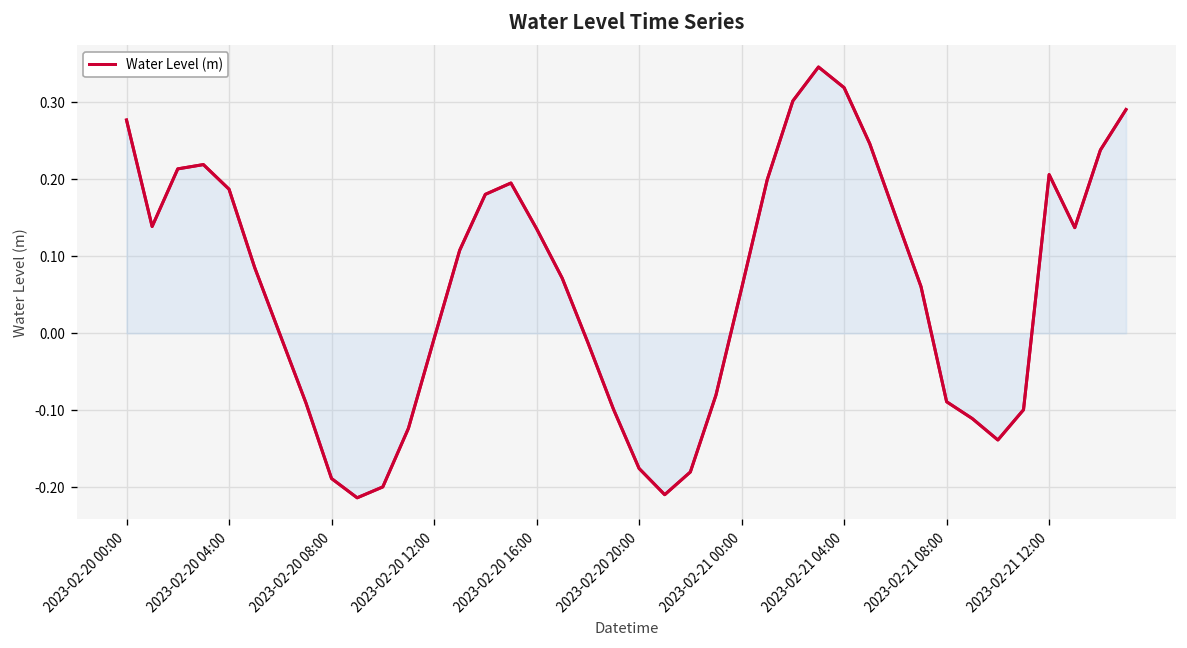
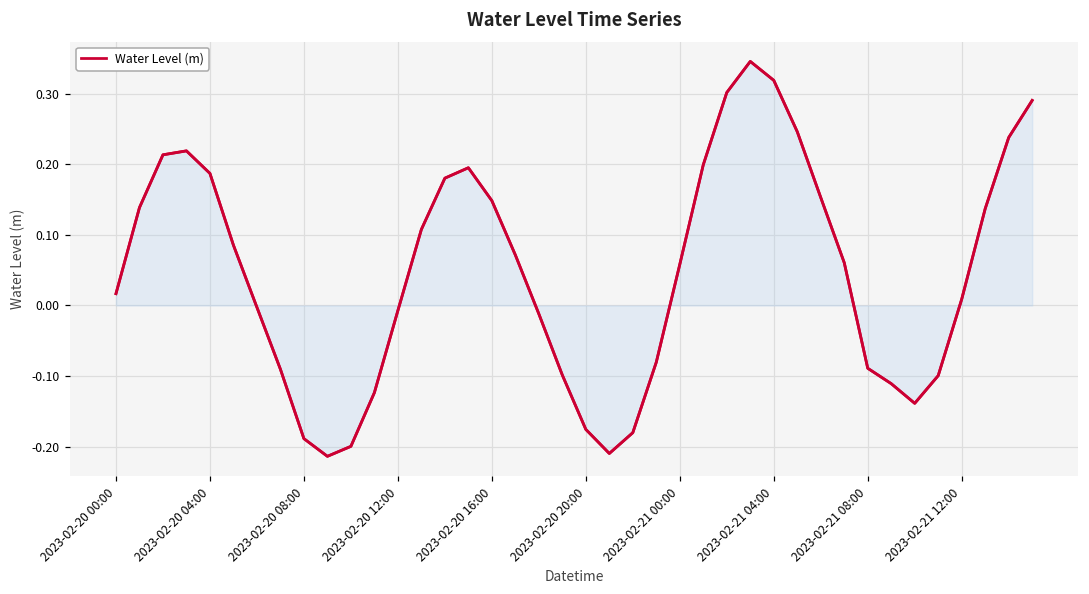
  {
    "Water Level (m)": {
-     "2023-02-20 00:00": 0.28,
+     "2023-02-20 00:00": 0.02,
      "2023-02-20 08:00": -0.19,
      "2023-02-20 12:00": -0.01,
-     "2023-02-20 16:00": 0.14,
+     "2023-02-20 16:00": 0.15,
      "2023-02-20 20:00": -0.18,
      "2023-02-21 08:00": -0.09,
-     "2023-02-21 12:00": 0.21
+     "2023-02-21 12:00": 0.01
    }
  }
